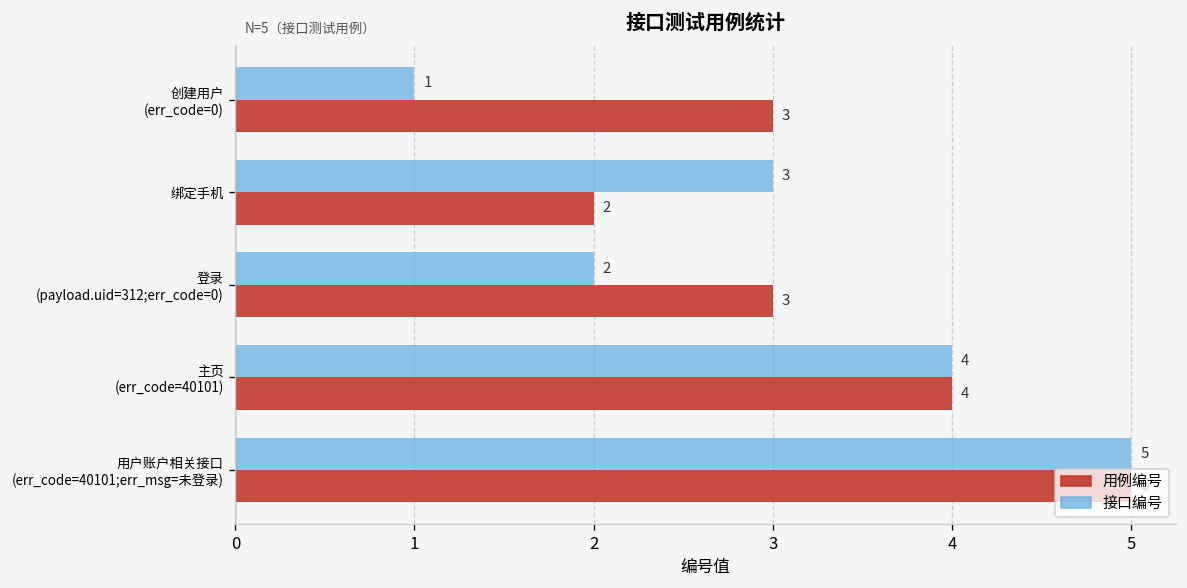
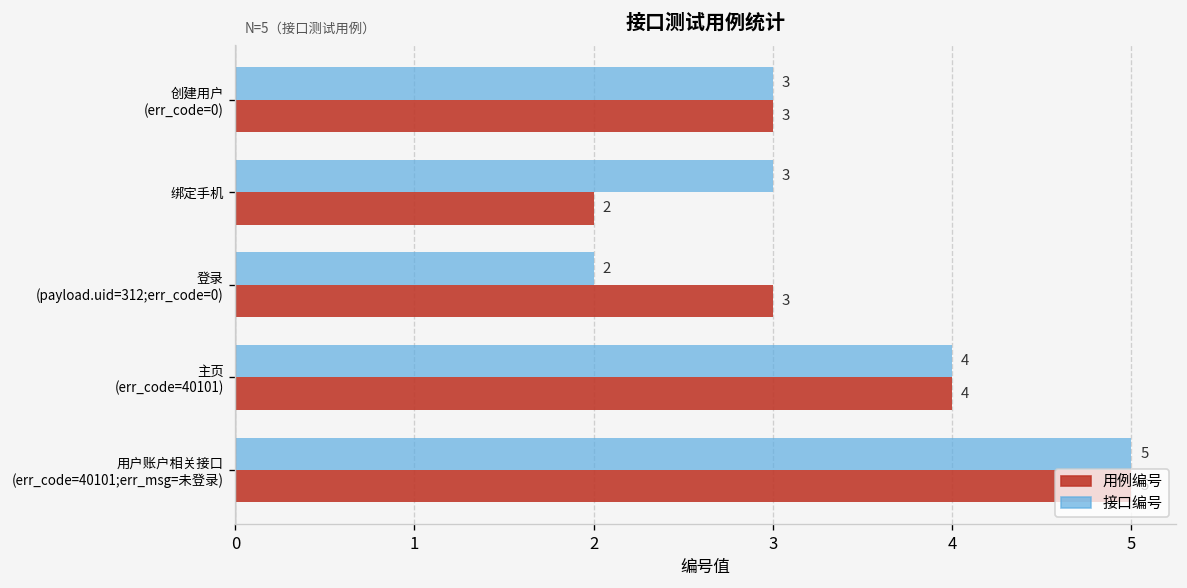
  {
    "用例编号": {
      "创建用户 (err_code=0)": 3,
      "绑定手机": 2,
      "登录 (payload.uid=312;err_code=0)": 3,
      "主页 (err_code=40101)": 4
    },
    "接口编号": {
-     "创建用户 (err_code=0)": 1,
+     "创建用户 (err_code=0)": 3,
      "绑定手机": 3,
      "登录 (payload.uid=312;err_code=0)": 2,
      "主页 (err_code=40101)": 4,
      "用户账户相关接口 (err_code=40101;err_msg=未登录)": 5
    }
  }
